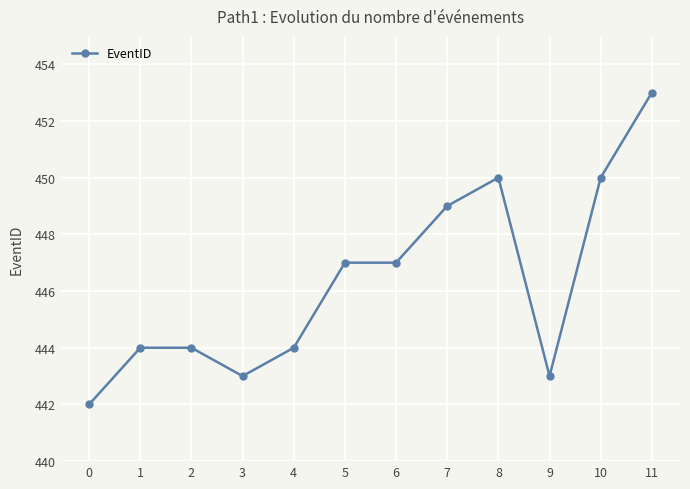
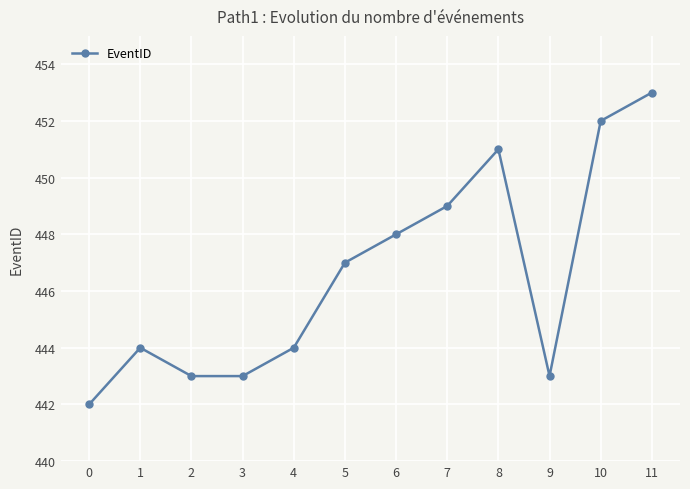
  {
    "0": 442,
    "1": 444,
-   "2": 444,
+   "2": 443,
    "3": 443,
    "4": 444,
    "5": 447,
-   "6": 447,
+   "6": 448,
    "7": 449,
-   "8": 450,
+   "8": 451,
    "9": 443,
-   "10": 450,
+   "10": 452,
    "11": 453
  }
